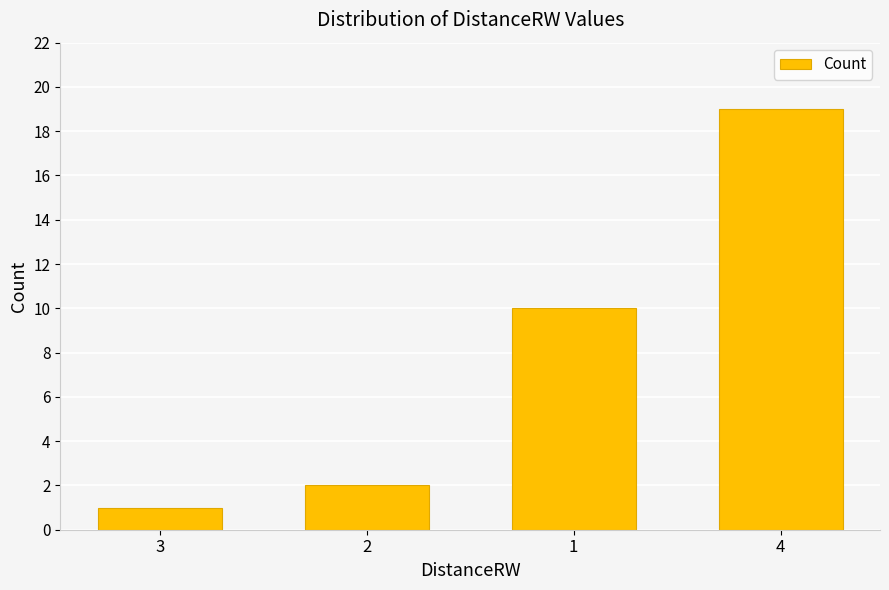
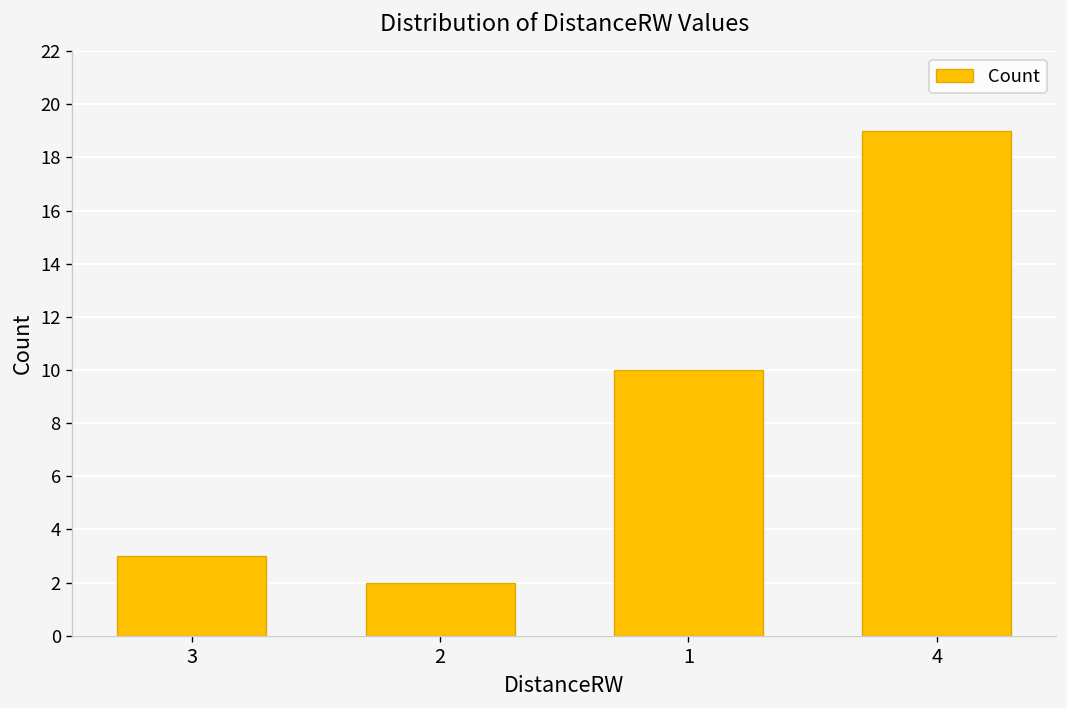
  {
-   "3": 1,
+   "3": 3,
    "2": 2,
    "1": 10,
    "4": 19
  }
